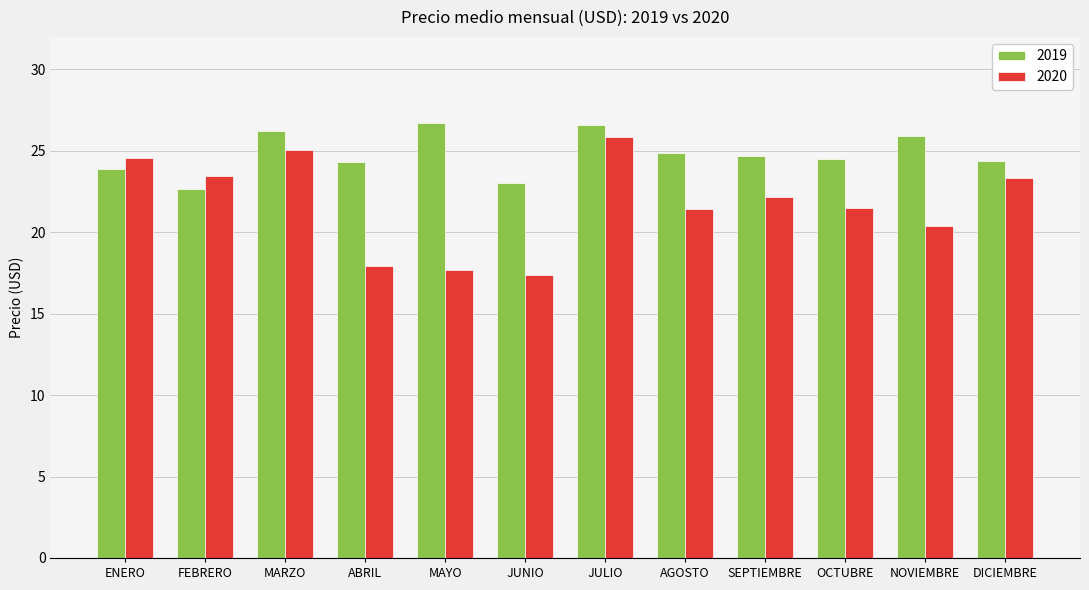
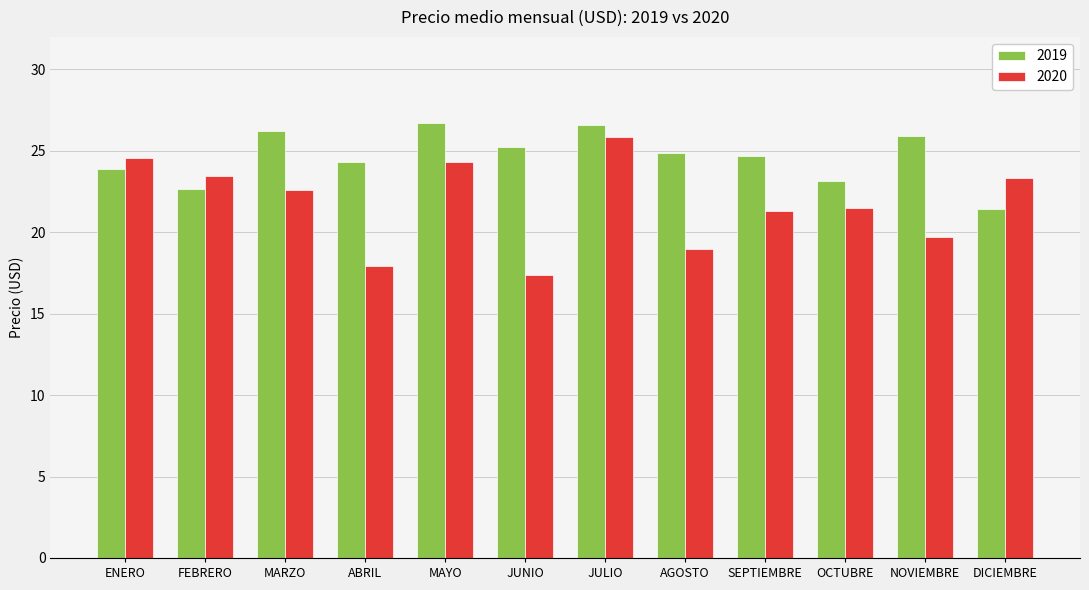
  {
    "2019": {
      "ENERO": 23.9,
      "FEBRERO": 22.7,
      "MARZO": 26.2,
      "ABRIL": 24.3,
      "MAYO": 26.7,
-     "JUNIO": 23.0,
+     "JUNIO": 25.3,
      "JULIO": 26.6,
      "AGOSTO": 24.9,
      "SEPTIEMBRE": 24.7,
-     "OCTUBRE": 24.5,
+     "OCTUBRE": 23.2,
      "NOVIEMBRE": 25.9,
-     "DICIEMBRE": 24.4
+     "DICIEMBRE": 21.5
    },
    "2020": {
      "ENERO": 24.6,
      "FEBRERO": 23.5,
-     "MARZO": 25.0,
+     "MARZO": 22.6,
      "ABRIL": 18.0,
-     "MAYO": 17.7,
+     "MAYO": 24.3,
      "JUNIO": 17.4,
      "JULIO": 25.9,
-     "AGOSTO": 21.4,
-     "SEPTIEMBRE": 22.1,
+     "AGOSTO": 19.0,
+     "SEPTIEMBRE": 21.3,
      "OCTUBRE": 21.5,
-     "NOVIEMBRE": 20.4,
+     "NOVIEMBRE": 19.7,
      "DICIEMBRE": 23.4
    }
  }
